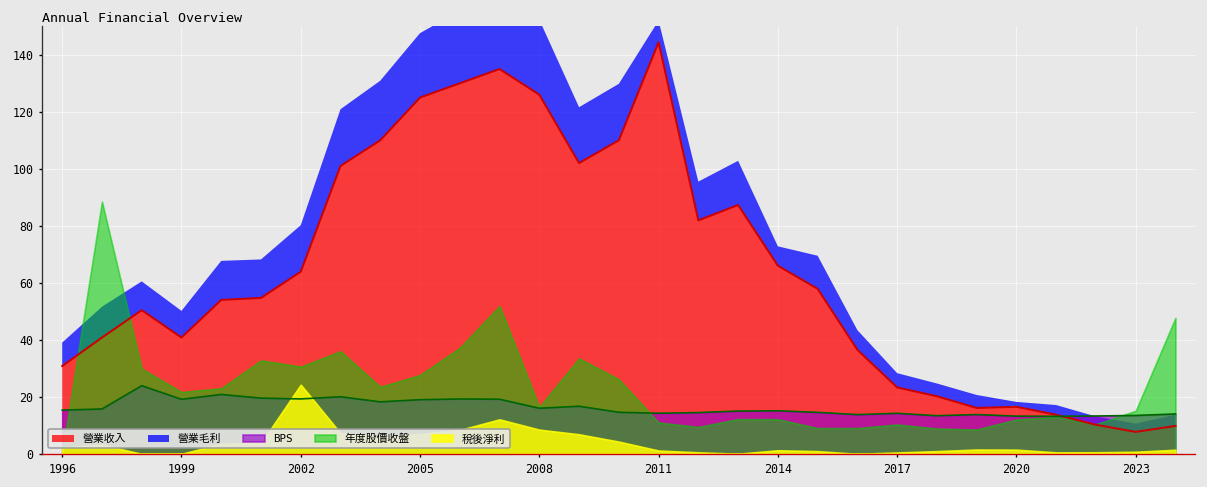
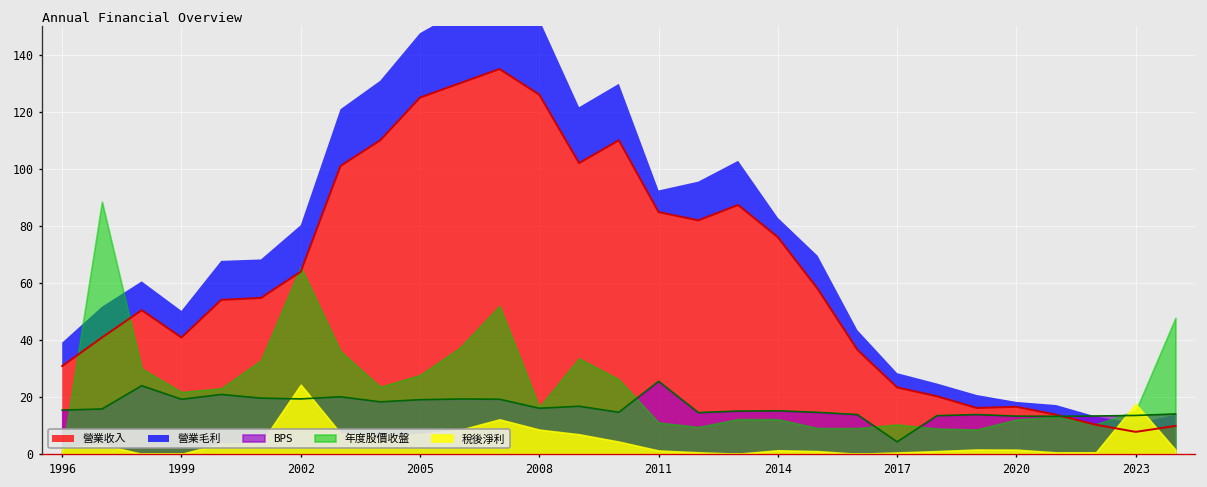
  {
    "營業收入": {
      "1996": 31,
      "1999": 41,
      "2002": 64,
      "2005": 125,
      "2008": 126,
-     "2011": 144,
-     "2014": 66,
+     "2011": 85,
+     "2014": 76,
      "2017": 23,
      "2020": 17,
      "2023": 8
    },
    "營業毛利": {
      "1996": 8,
      "1999": 9,
      "2002": 16,
      "2005": 23,
      "2014": 7,
      "2017": 5,
      "2020": 2,
      "2023": 3
    },
    "BPS": {
      "1996": 15,
      "1999": 19,
      "2002": 19,
      "2005": 19,
-     "2011": 14,
+     "2011": 25,
      "2014": 15,
-     "2017": 14,
+     "2017": 4,
      "2020": 13,
      "2023": 13
    },
    "年度股價收盤": {
      "1996": 0,
      "1999": 22,
-     "2002": 31,
+     "2002": 66,
      "2005": 28,
      "2011": 11,
      "2014": 12,
      "2017": 10,
      "2020": 12,
      "2023": 15
    },
    "稅後淨利": {
      "1999": 0,
      "2002": 24,
      "2008": 8,
      "2011": 1,
      "2014": 1,
      "2020": 1,
-     "2023": 1
+     "2023": 18
    }
  }
